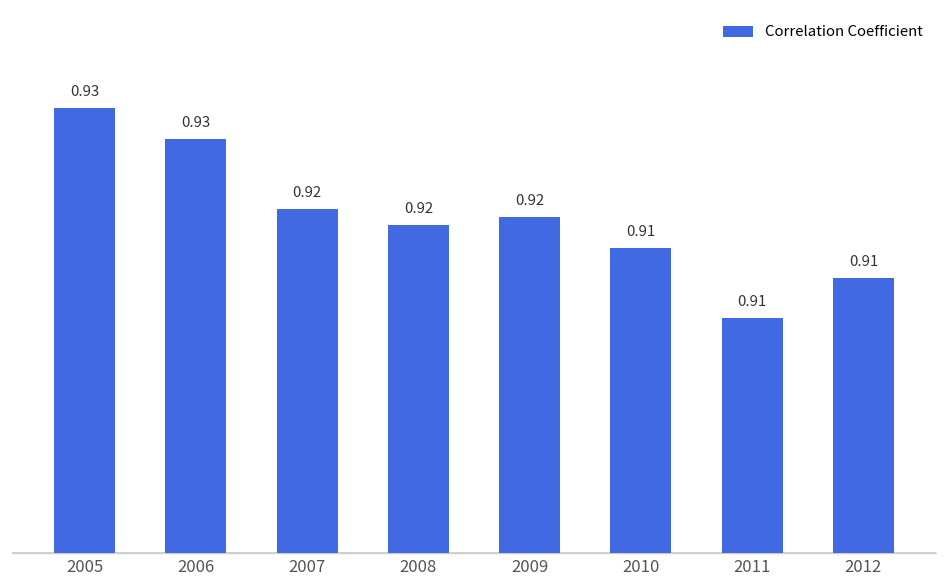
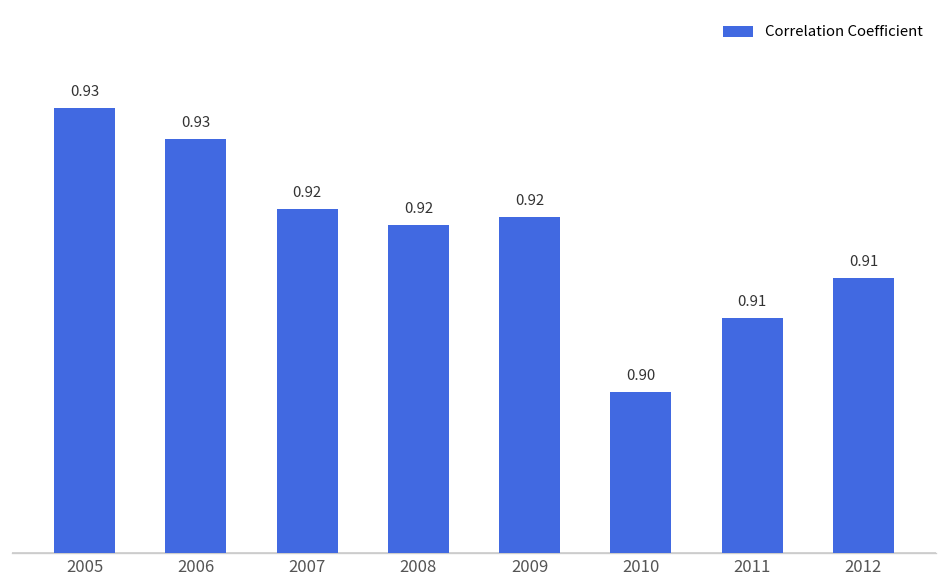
  {
    "2005": 0.93,
    "2006": 0.93,
    "2007": 0.92,
    "2008": 0.92,
    "2009": 0.92,
-   "2010": 0.91,
+   "2010": 0.90,
    "2011": 0.91,
    "2012": 0.91
  }
